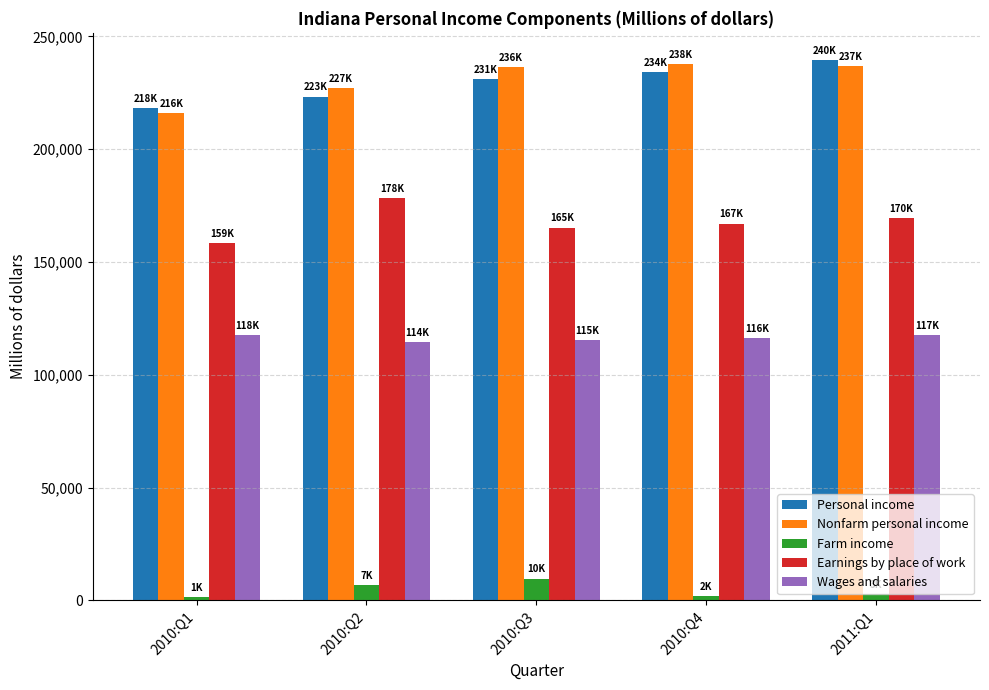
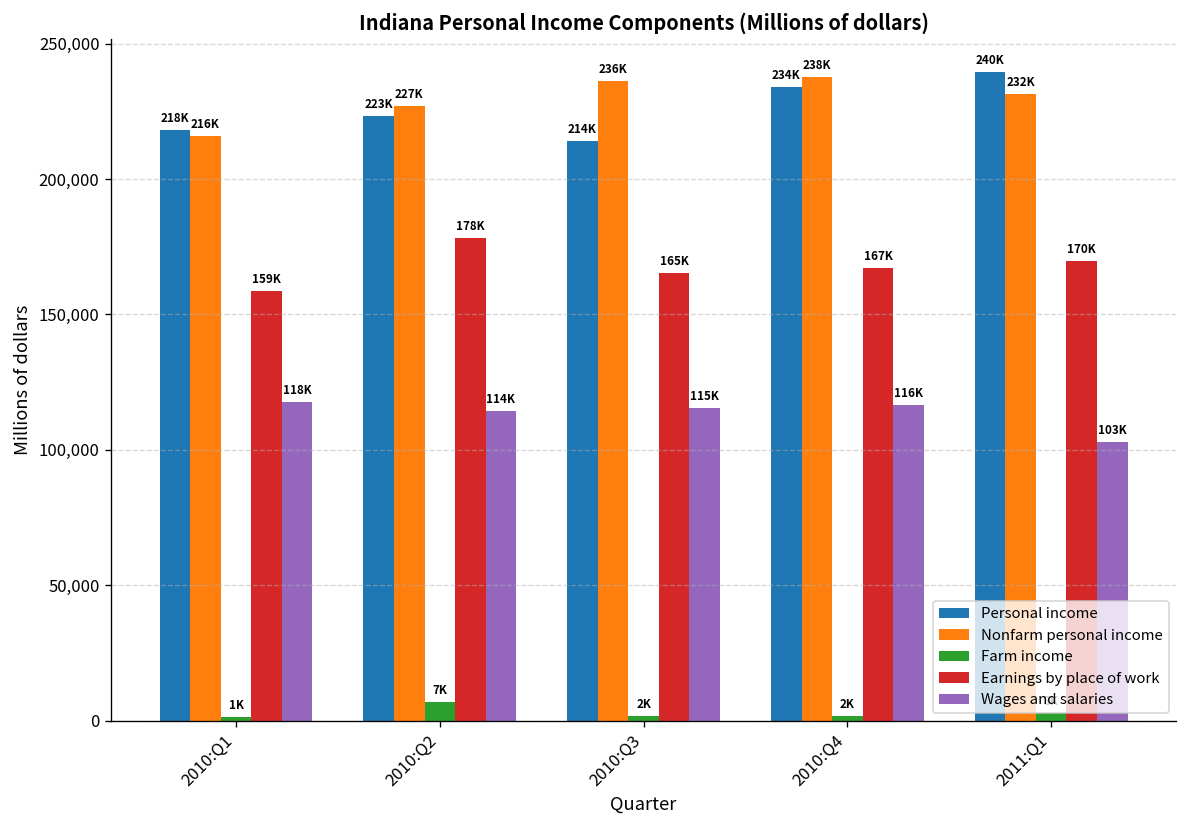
  {
    "Personal income": {
      "2010:Q1": "218K",
      "2010:Q2": "223K",
-     "2010:Q3": "231K",
+     "2010:Q3": "214K",
      "2010:Q4": "234K",
      "2011:Q1": "240K"
    },
    "Nonfarm personal income": {
      "2010:Q1": "216K",
      "2010:Q2": "227K",
      "2010:Q3": "236K",
      "2010:Q4": "238K",
-     "2011:Q1": "237K"
+     "2011:Q1": "232K"
    },
    "Farm income": {
      "2010:Q1": "1K",
      "2010:Q2": "7K",
-     "2010:Q3": "10K",
+     "2010:Q3": "2K",
      "2010:Q4": "2K"
    },
    "Earnings by place of work": {
      "2010:Q1": "159K",
      "2010:Q2": "178K",
      "2010:Q3": "165K",
      "2010:Q4": "167K",
      "2011:Q1": "170K"
    },
    "Wages and salaries": {
      "2010:Q1": "118K",
      "2010:Q2": "114K",
      "2010:Q3": "115K",
      "2010:Q4": "116K",
-     "2011:Q1": "117K"
+     "2011:Q1": "103K"
    }
  }
